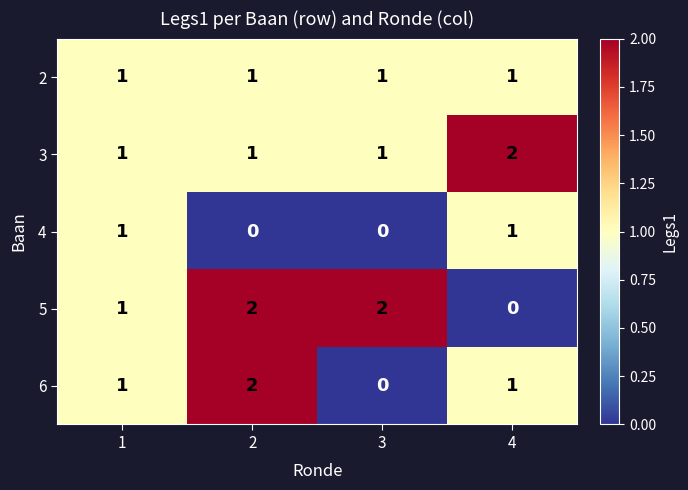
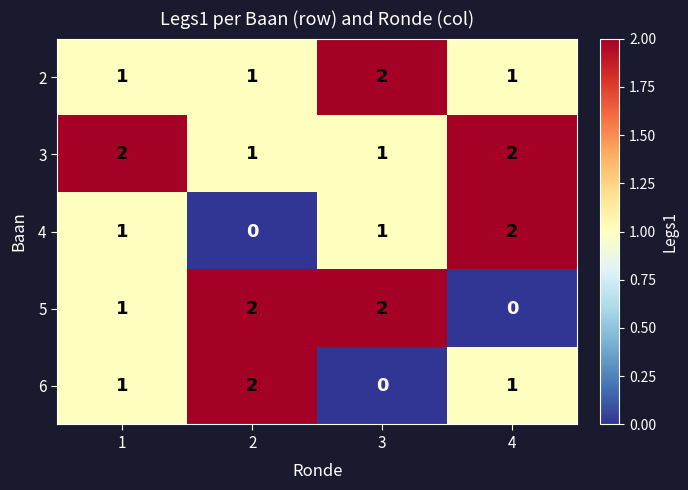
  {
    "2": {
      "1": 1,
      "2": 1,
-     "3": 1,
+     "3": 2,
      "4": 1
    },
    "3": {
-     "1": 1,
+     "1": 2,
      "2": 1,
      "3": 1,
      "4": 2
    },
    "4": {
      "1": 1,
      "2": 0,
-     "3": 0,
-     "4": 1
+     "3": 1,
+     "4": 2
    },
    "5": {
      "1": 1,
      "2": 2,
      "3": 2,
      "4": 0
    },
    "6": {
      "1": 1,
      "2": 2,
      "3": 0,
      "4": 1
    }
  }
